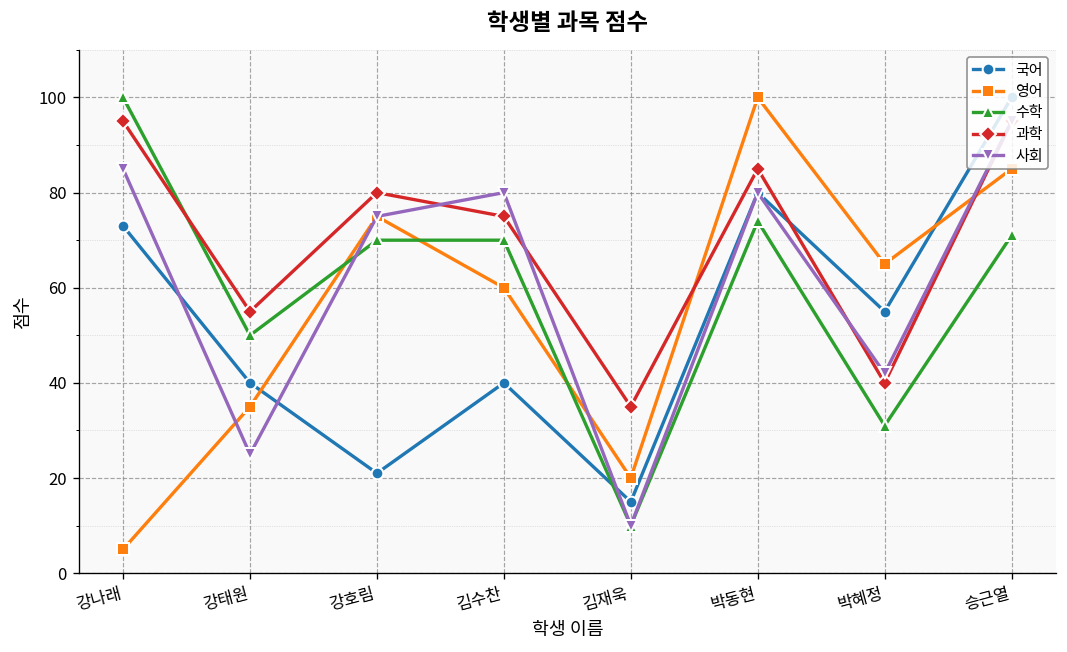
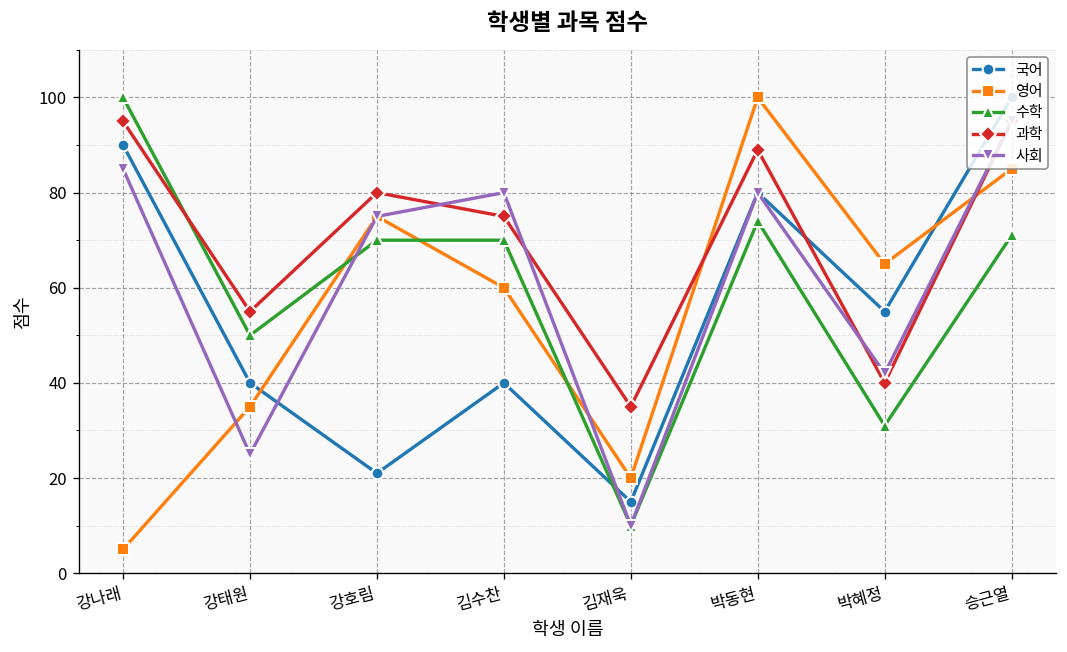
  {
    "국어": {
-     "강나래": 73,
+     "강나래": 90,
      "강태원": 40,
      "강호림": 21,
      "김수찬": 40,
      "김재욱": 15,
      "박혜정": 55
    },
    "영어": {
      "강나래": 5,
      "강태원": 35,
      "김수찬": 60,
      "김재욱": 20,
      "박동현": 100,
      "박혜정": 65
    },
    "수학": {
      "강나래": 100,
      "강태원": 50,
      "강호림": 70,
      "김수찬": 70,
      "박동현": 74,
      "박혜정": 31,
      "승근열": 71
    },
    "과학": {
      "강나래": 95,
      "강태원": 55,
      "강호림": 80,
      "김수찬": 75,
      "김재욱": 35,
-     "박동현": 85,
+     "박동현": 89,
      "박혜정": 40
    },
    "사회": {
      "강나래": 85,
      "강태원": 25,
      "김수찬": 80,
      "박혜정": 42
    }
  }
